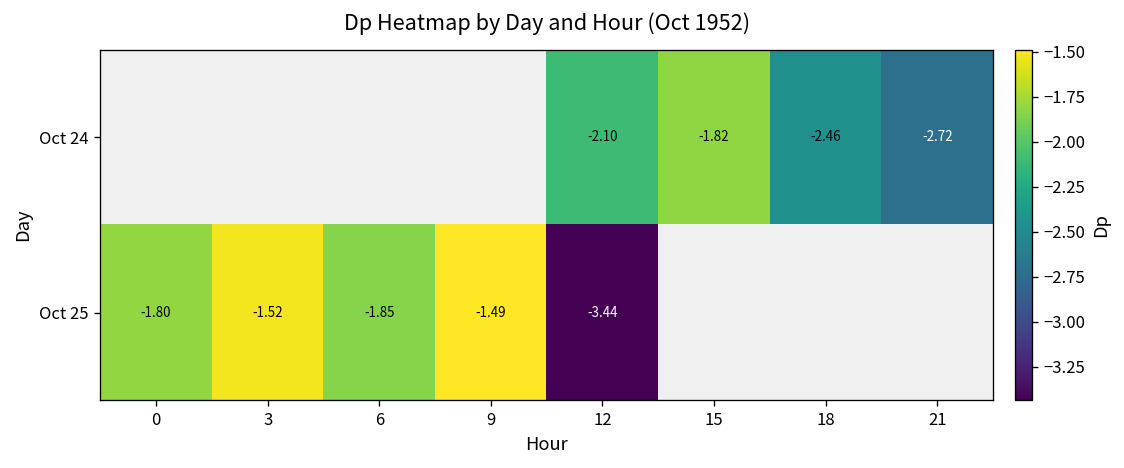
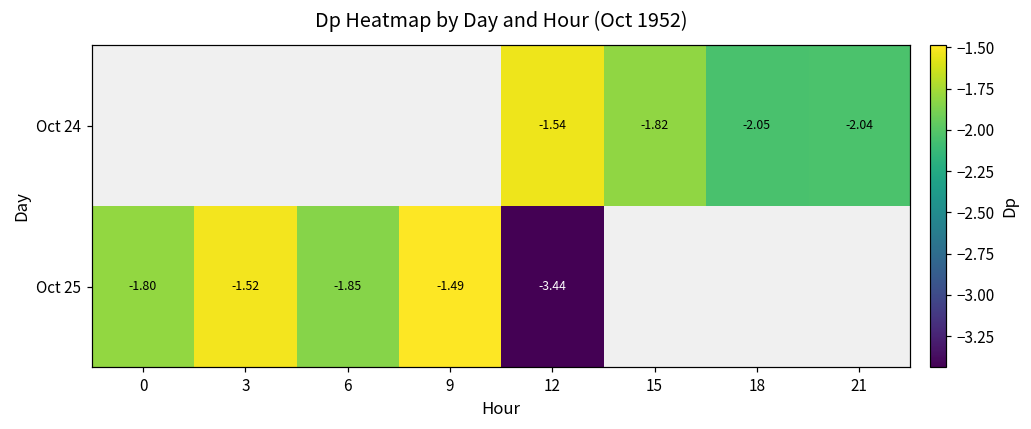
  {
    "Oct 24": {
-     "12": -2.10,
+     "12": -1.54,
      "15": -1.82,
-     "18": -2.46,
-     "21": -2.72
+     "18": -2.05,
+     "21": -2.04
    },
    "Oct 25": {
      "0": -1.80,
      "3": -1.52,
      "6": -1.85,
      "9": -1.49,
      "12": -3.44
    }
  }
